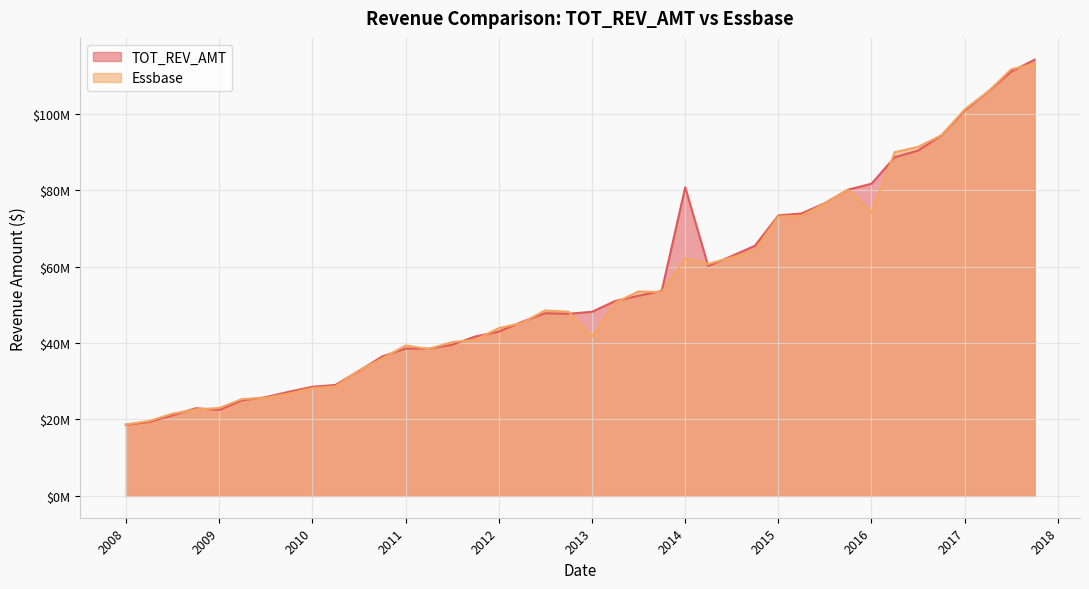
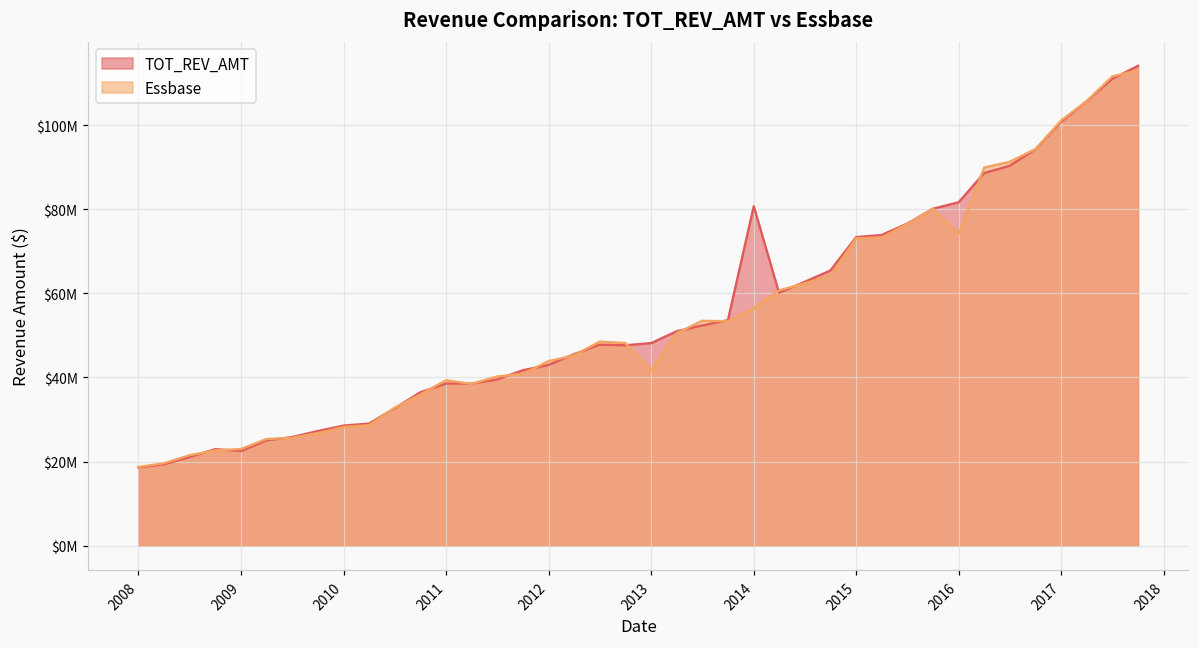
  {
    "TOT_REV_AMT": {
      "2011": "$39000000",
      "2012": "$43000000",
      "2013": "$48000000",
      "2014": "$81000000",
      "2016": "$82000000"
    },
    "Essbase": {
      "2011": "$39000000",
      "2012": "$44000000",
      "2013": "$42000000",
-     "2014": "$62000000",
+     "2014": "$56000000",
      "2016": "$74000000"
    }
  }
